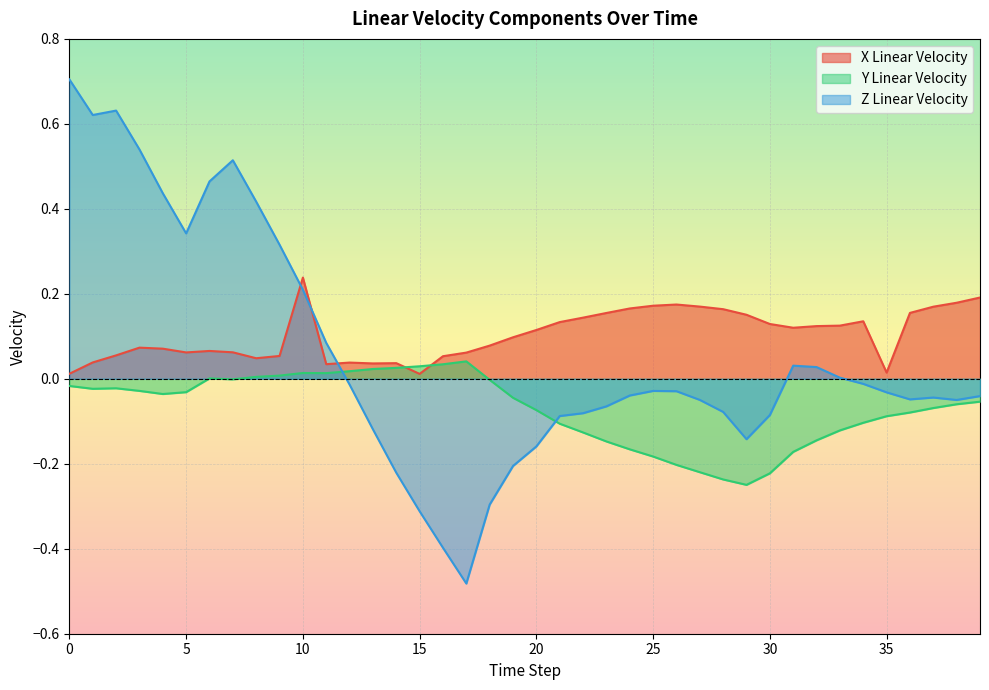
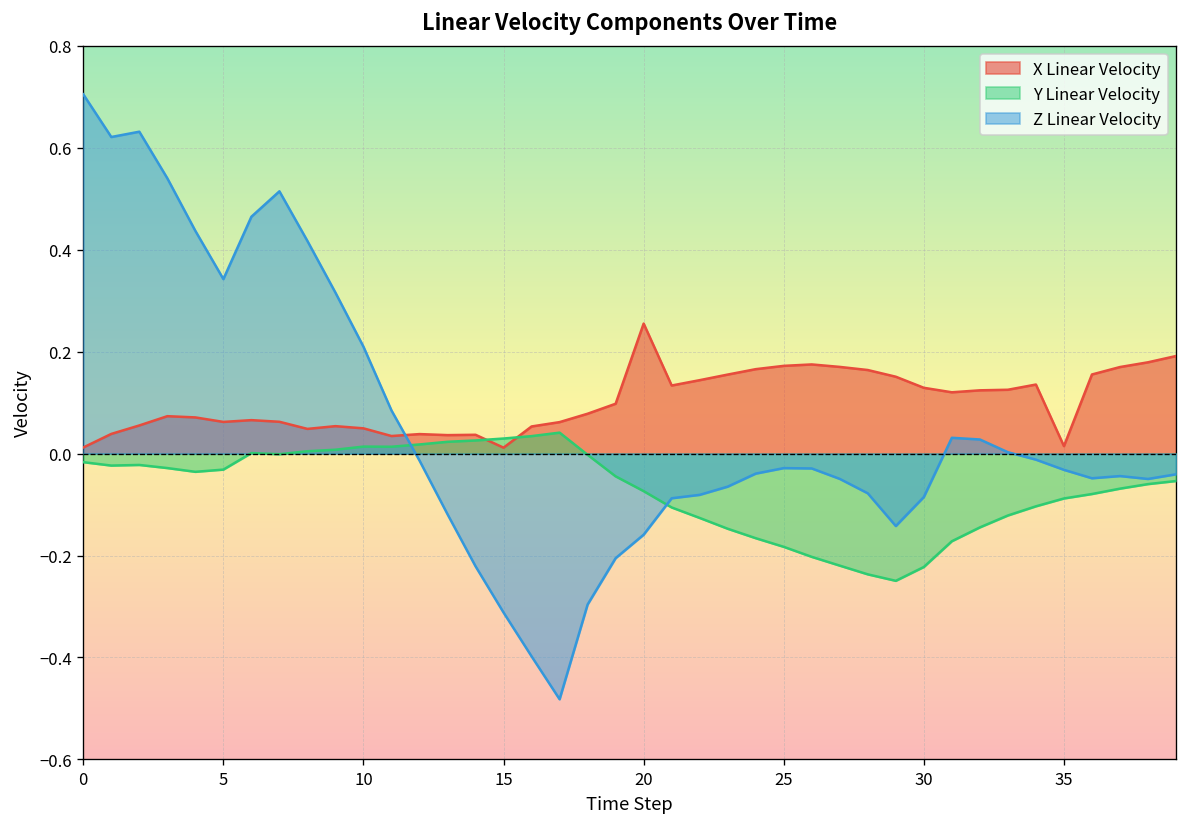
  {
    "X Linear Velocity": {
      "0": 0.01,
      "5": 0.06,
-     "10": 0.24,
+     "10": 0.05,
      "15": 0.01,
-     "20": 0.11,
+     "20": 0.25,
      "25": 0.17,
      "30": 0.13,
      "35": 0.01
    }
  }
